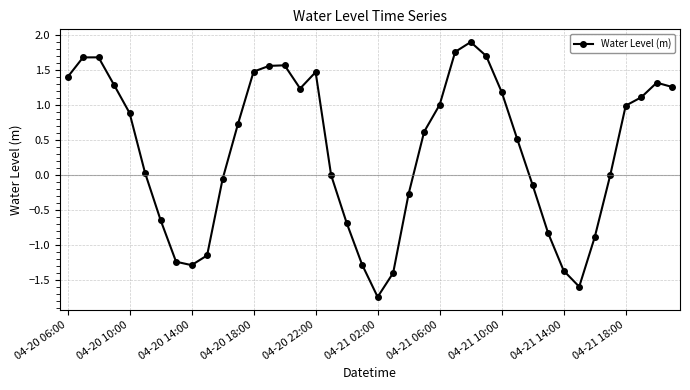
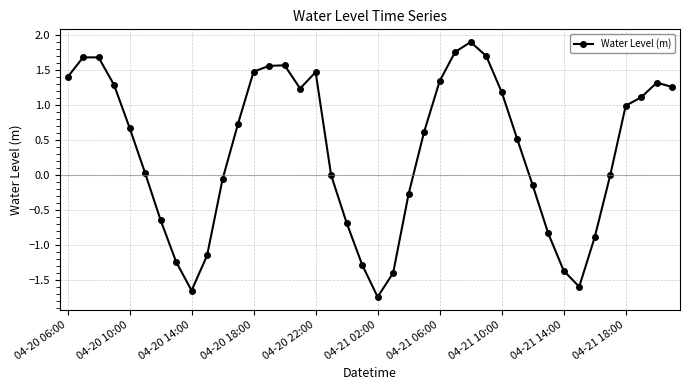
  {
    "04-20 06:00": 1.4,
-   "04-20 10:00": 0.9,
-   "04-20 14:00": -1.3,
+   "04-20 10:00": 0.7,
+   "04-20 14:00": -1.6,
    "04-20 18:00": 1.5,
    "04-20 22:00": 1.5,
    "04-21 02:00": -1.7,
-   "04-21 06:00": 1.0,
+   "04-21 06:00": 1.3,
    "04-21 10:00": 1.2,
    "04-21 14:00": -1.4,
    "04-21 18:00": 1.0
  }
